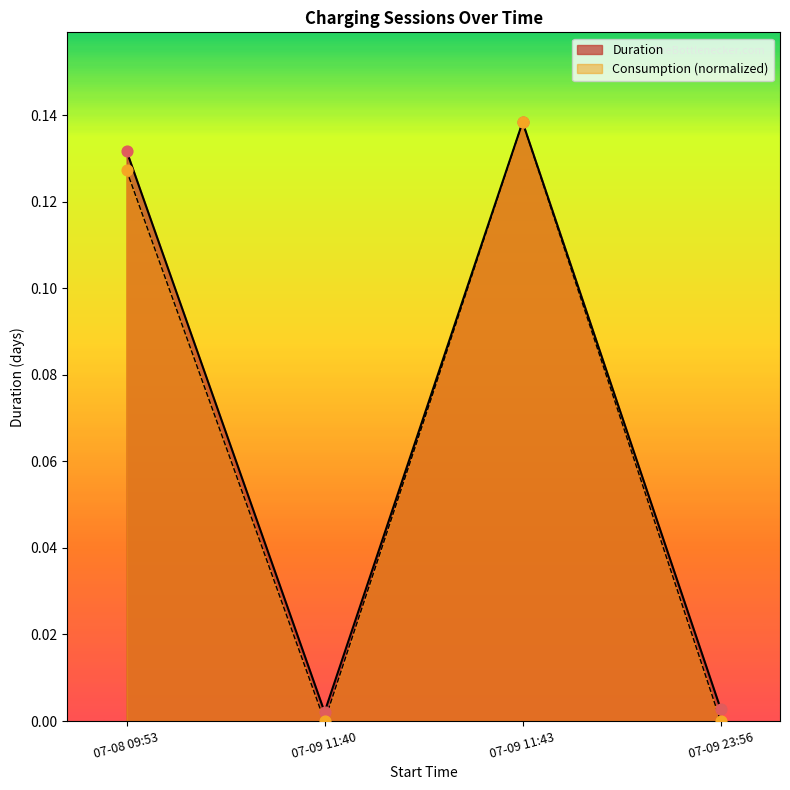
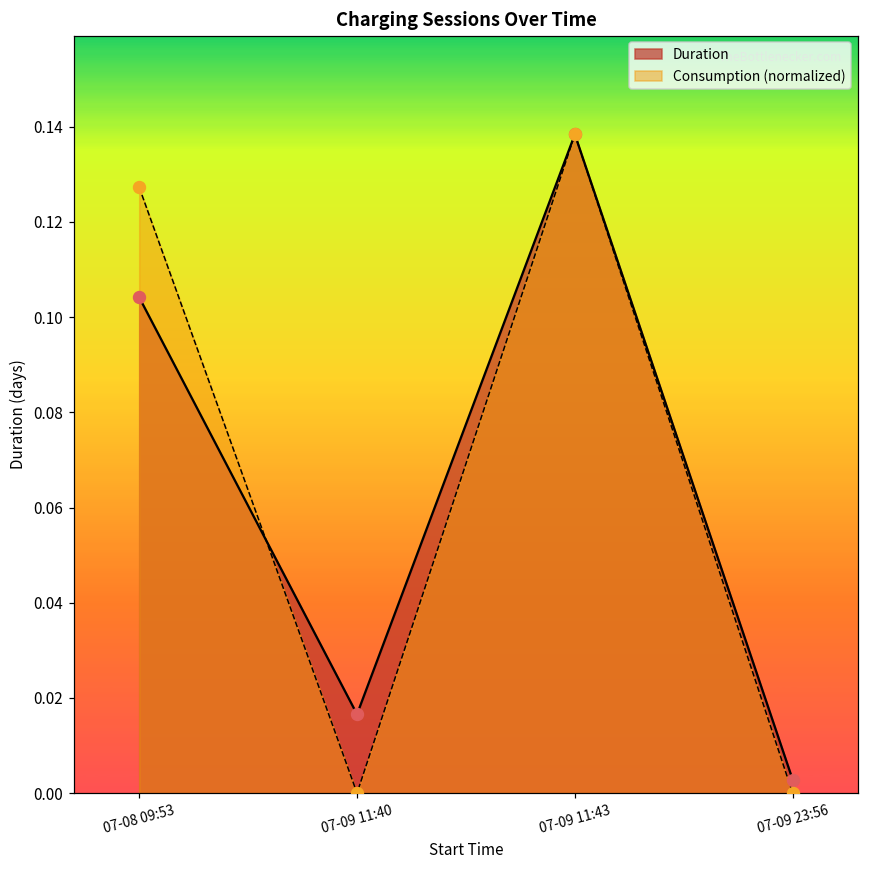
  {
    "Duration": {
-     "07-08 09:53": 0.132,
-     "07-09 11:40": 0.002,
+     "07-08 09:53": 0.104,
+     "07-09 11:40": 0.017,
      "07-09 23:56": 0.003
    },
    "Consumption (normalized)": {
      "07-08 09:53": 0.127,
      "07-09 11:40": 0.000,
      "07-09 23:56": 0.000
    }
  }
